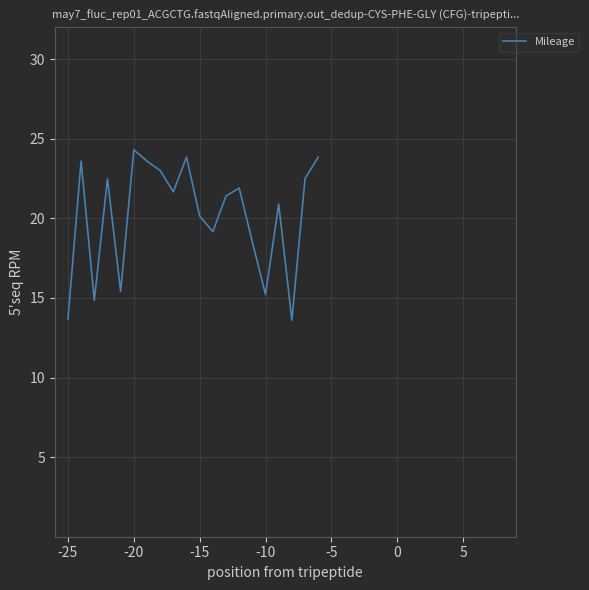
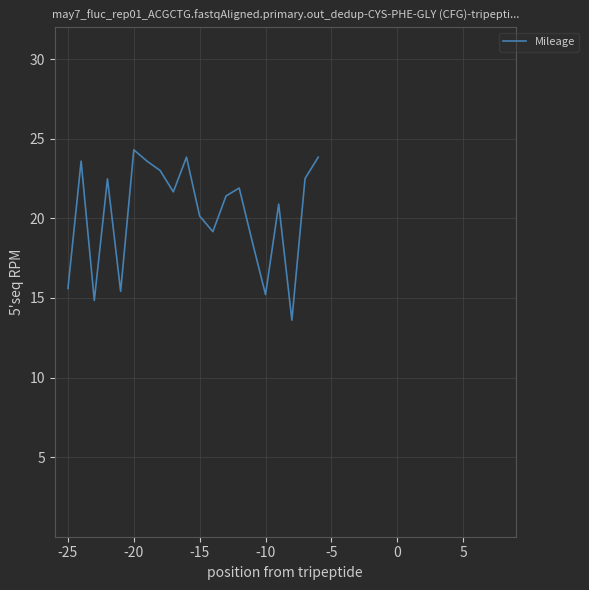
  {
-   "-25": 13.7,
+   "-25": 15.6,
    "-20": 24.3,
    "-15": 20.1,
    "-10": 15.2
  }
